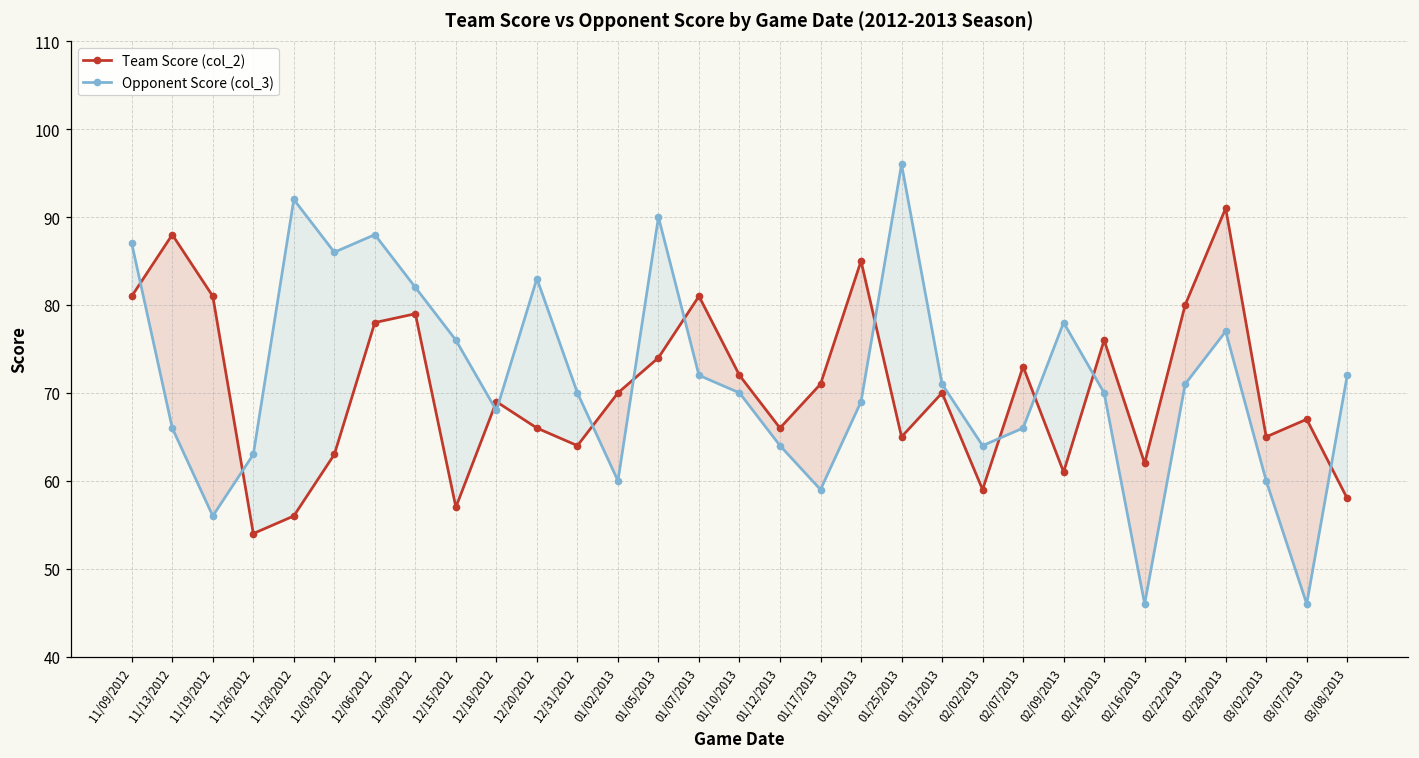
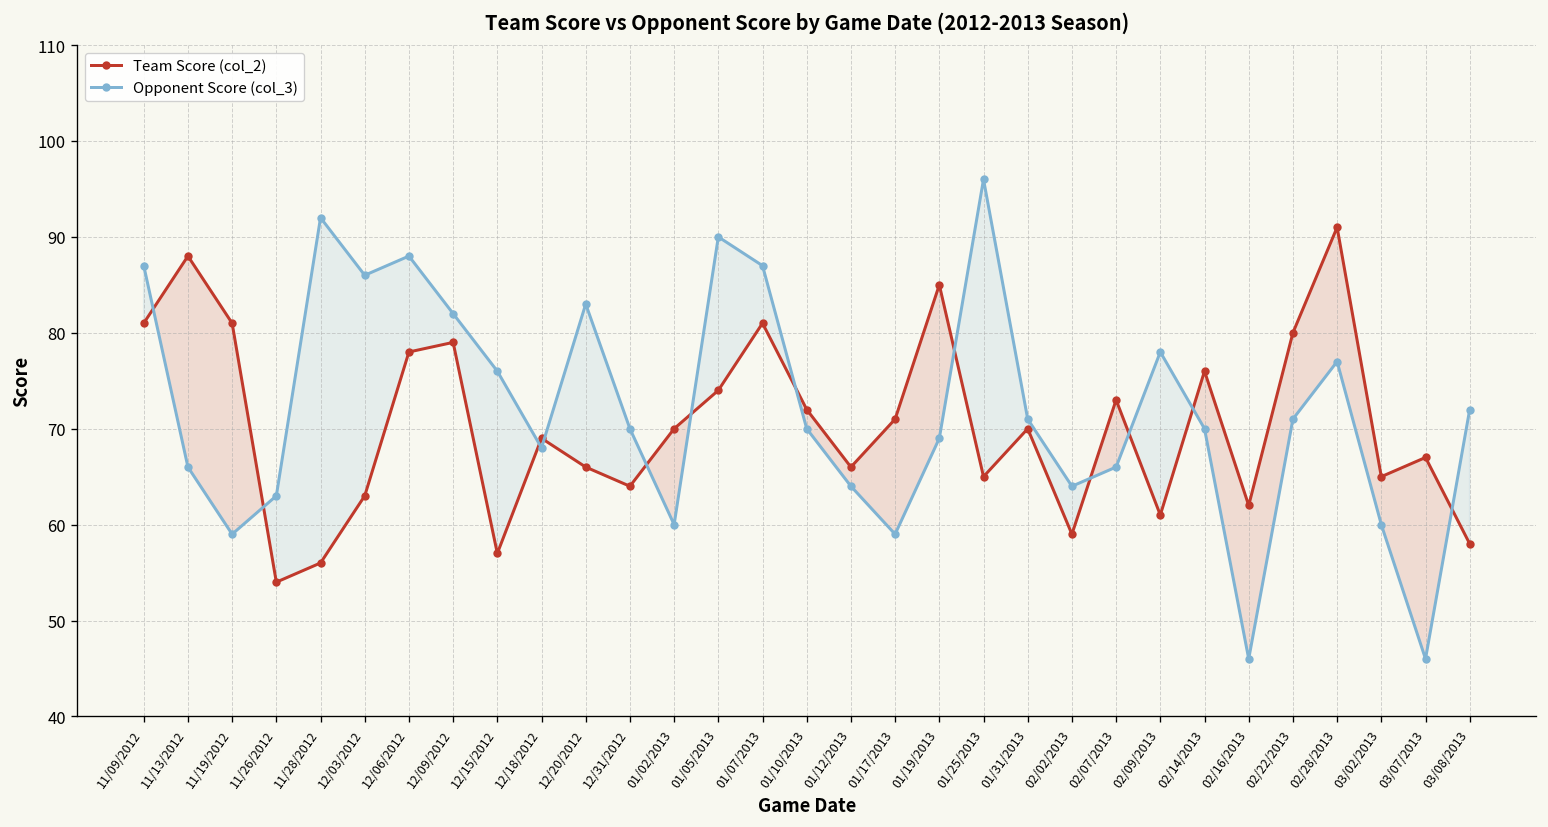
  {
    "Team Score (col_2)": {
      "11/09/2012": 81,
      "11/13/2012": 88,
      "11/19/2012": 81,
      "11/26/2012": 54,
      "11/28/2012": 56,
      "12/03/2012": 63,
      "12/06/2012": 78,
      "12/09/2012": 79,
      "12/15/2012": 57,
      "12/18/2012": 69,
      "12/20/2012": 66,
      "12/31/2012": 64,
      "01/02/2013": 70,
      "01/05/2013": 74,
      "01/07/2013": 81,
      "01/10/2013": 72,
      "01/12/2013": 66,
      "01/17/2013": 71,
      "01/19/2013": 85,
      "01/25/2013": 65,
      "01/31/2013": 70,
      "02/02/2013": 59,
      "02/07/2013": 73,
      "02/09/2013": 61,
      "02/14/2013": 76,
      "02/16/2013": 62,
      "02/22/2013": 80,
      "02/28/2013": 91,
      "03/02/2013": 65,
      "03/07/2013": 67,
      "03/08/2013": 58
    },
    "Opponent Score (col_3)": {
      "11/09/2012": 87,
      "11/13/2012": 66,
-     "11/19/2012": 56,
+     "11/19/2012": 59,
      "11/26/2012": 63,
      "11/28/2012": 92,
      "12/03/2012": 86,
      "12/06/2012": 88,
      "12/09/2012": 82,
      "12/15/2012": 76,
      "12/18/2012": 68,
      "12/20/2012": 83,
      "12/31/2012": 70,
      "01/02/2013": 60,
      "01/05/2013": 90,
-     "01/07/2013": 72,
+     "01/07/2013": 87,
      "01/10/2013": 70,
      "01/12/2013": 64,
      "01/17/2013": 59,
      "01/19/2013": 69,
      "01/25/2013": 96,
      "01/31/2013": 71,
      "02/02/2013": 64,
      "02/07/2013": 66,
      "02/09/2013": 78,
      "02/14/2013": 70,
      "02/16/2013": 46,
      "02/22/2013": 71,
      "02/28/2013": 77,
      "03/02/2013": 60,
      "03/07/2013": 46,
      "03/08/2013": 72
    }
  }
